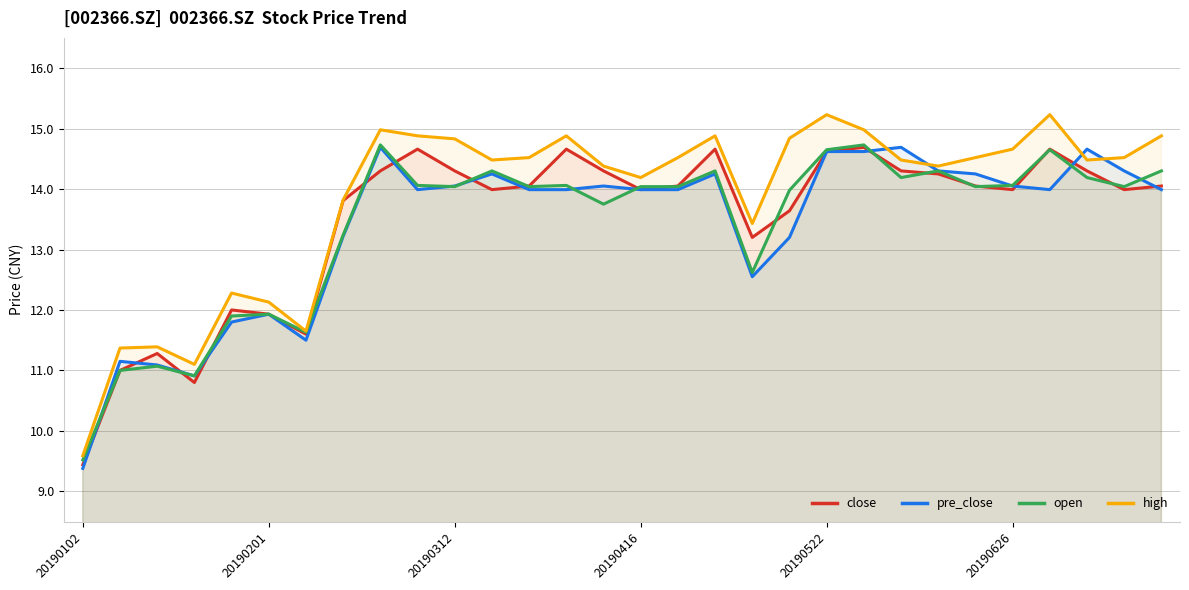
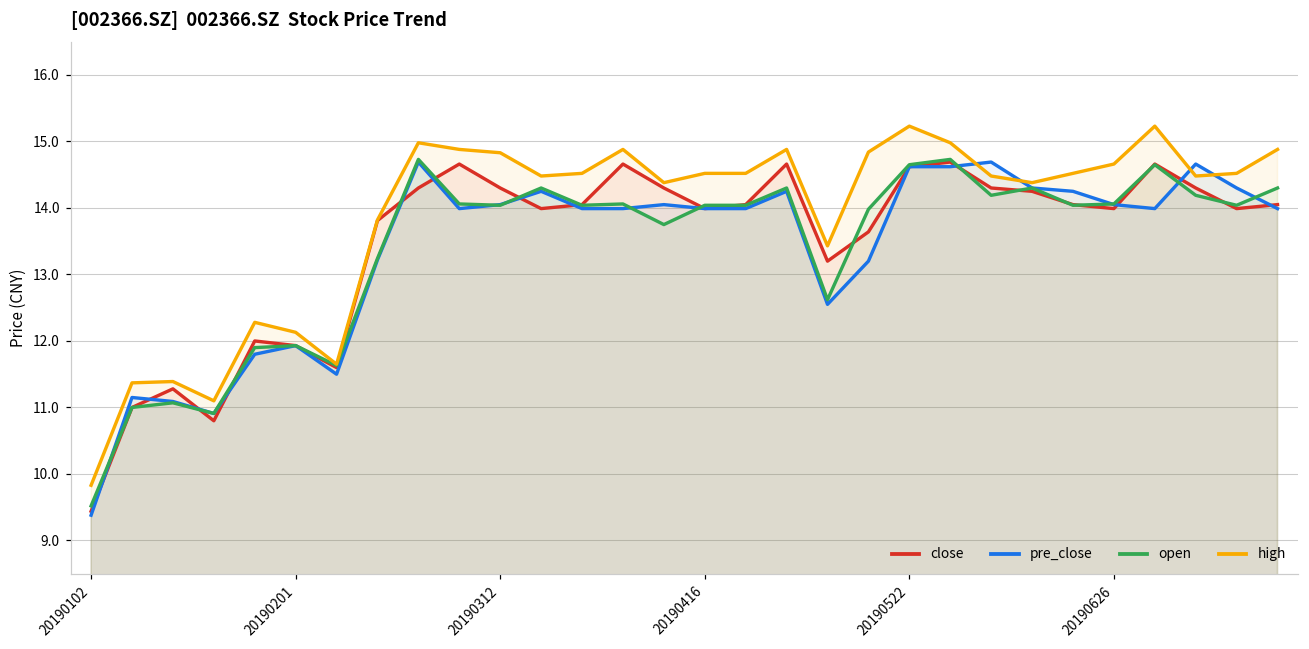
  {
    "close": {
      "20190102": 9.4,
      "20190312": 14.3,
      "20190626": 14.0
    },
    "pre_close": {
      "20190102": 9.4
    },
    "open": {
      "20190102": 9.5,
      "20190416": 14.0
    },
    "high": {
-     "20190102": 9.6,
+     "20190102": 9.8,
      "20190201": 12.1,
      "20190312": 14.8,
-     "20190416": 14.2,
+     "20190416": 14.5,
      "20190522": 15.2,
      "20190626": 14.7
    }
  }
